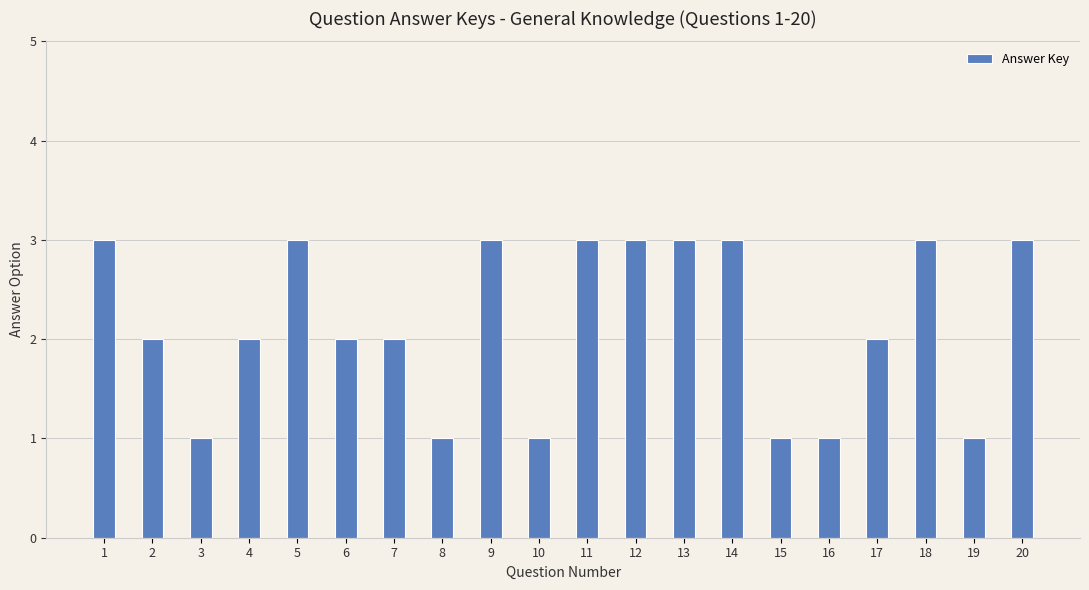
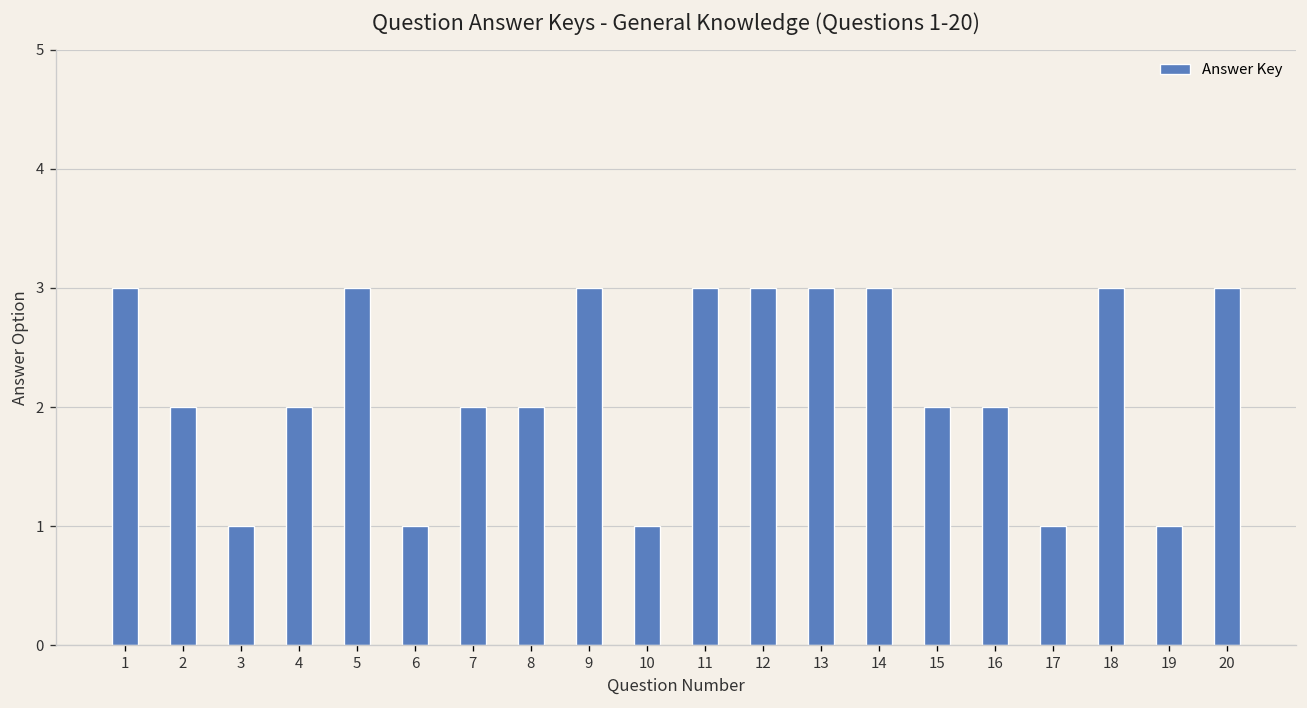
  {
    "1": 3,
    "2": 2,
    "3": 1,
    "4": 2,
    "5": 3,
-   "6": 2,
+   "6": 1,
    "7": 2,
-   "8": 1,
+   "8": 2,
    "9": 3,
    "10": 1,
    "11": 3,
    "12": 3,
    "13": 3,
    "14": 3,
-   "15": 1,
-   "16": 1,
-   "17": 2,
+   "15": 2,
+   "16": 2,
+   "17": 1,
    "18": 3,
    "19": 1,
    "20": 3
  }
